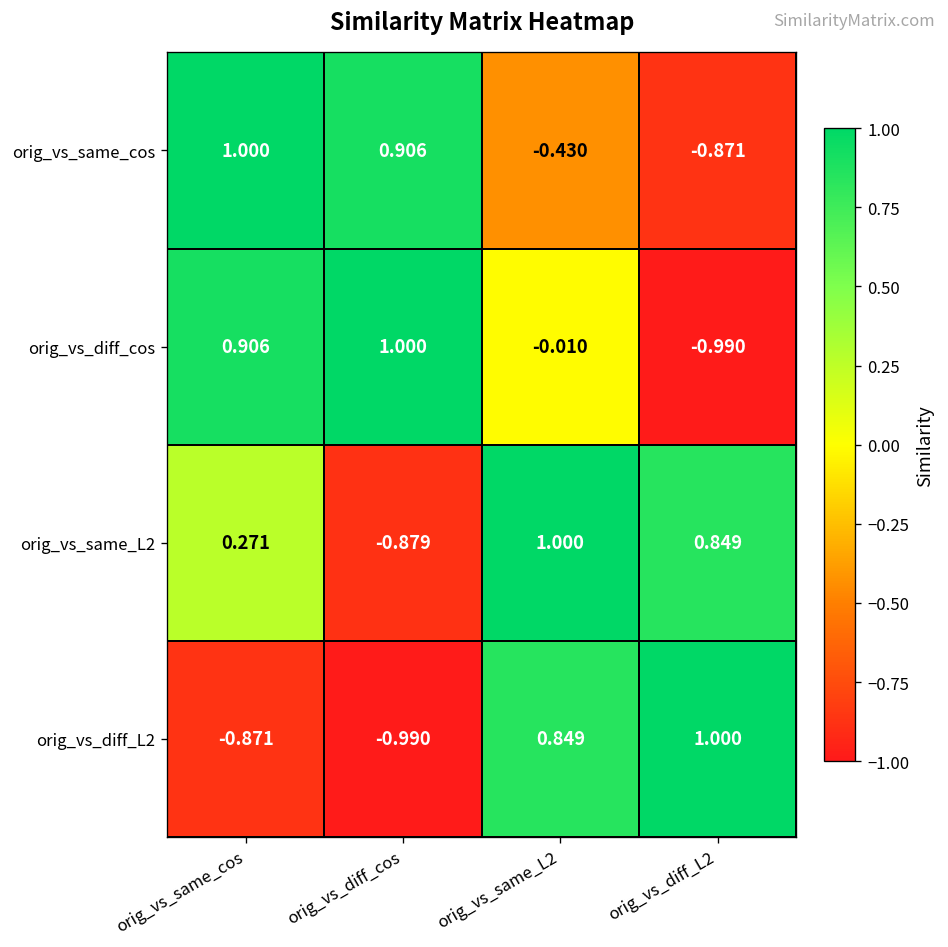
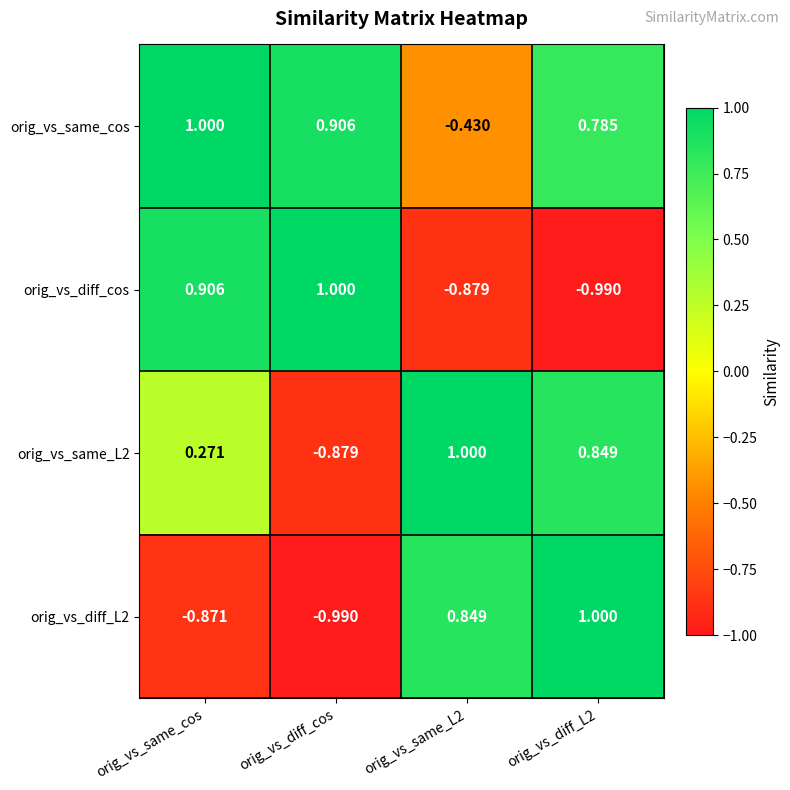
  {
    "orig_vs_same_cos": {
      "orig_vs_same_cos": 1.000,
      "orig_vs_diff_cos": 0.906,
      "orig_vs_same_L2": -0.430,
-     "orig_vs_diff_L2": -0.871
+     "orig_vs_diff_L2": 0.785
    },
    "orig_vs_diff_cos": {
      "orig_vs_same_cos": 0.906,
      "orig_vs_diff_cos": 1.000,
-     "orig_vs_same_L2": -0.010,
+     "orig_vs_same_L2": -0.879,
      "orig_vs_diff_L2": -0.990
    },
    "orig_vs_same_L2": {
      "orig_vs_same_cos": 0.271,
      "orig_vs_diff_cos": -0.879,
      "orig_vs_same_L2": 1.000,
      "orig_vs_diff_L2": 0.849
    },
    "orig_vs_diff_L2": {
      "orig_vs_same_cos": -0.871,
      "orig_vs_diff_cos": -0.990,
      "orig_vs_same_L2": 0.849,
      "orig_vs_diff_L2": 1.000
    }
  }
